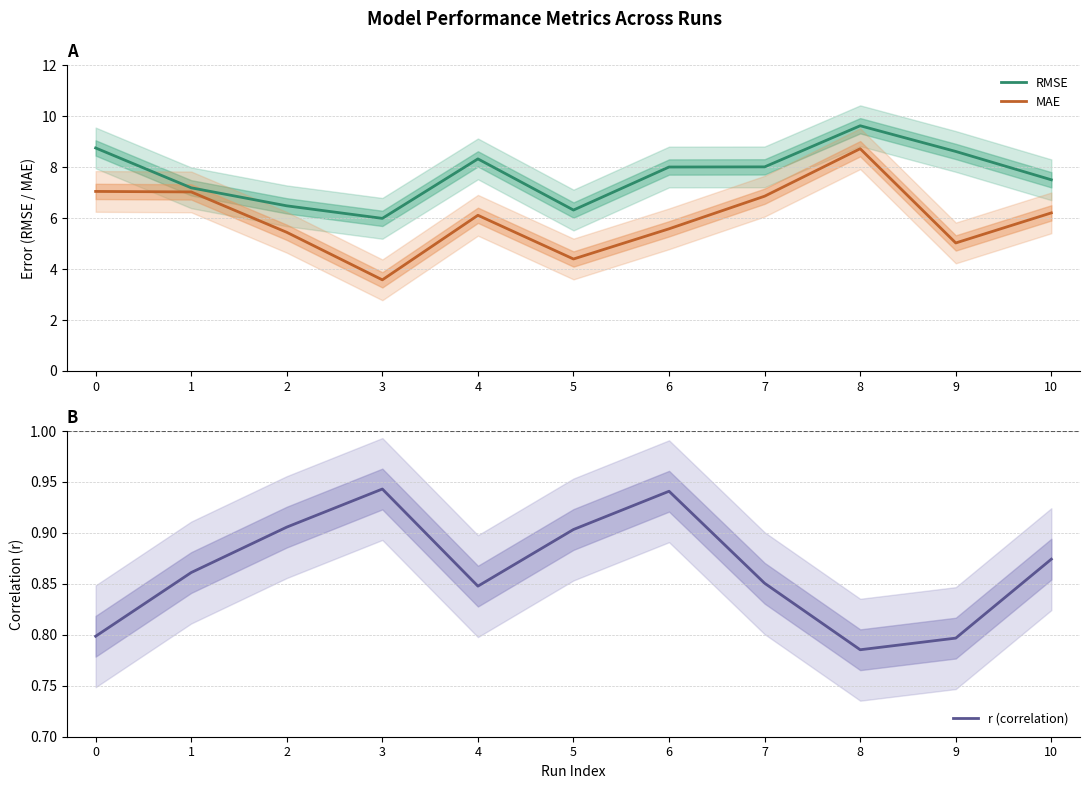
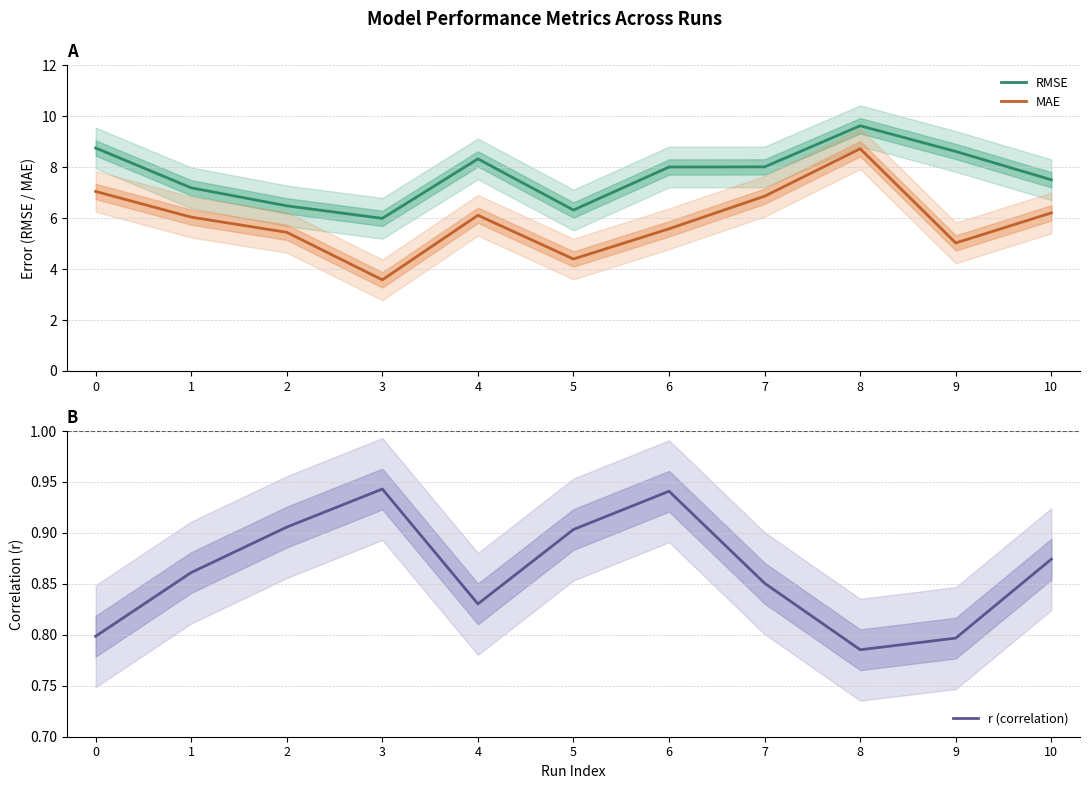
  {
    "A": {
      "MAE": {
        "0": 7.0,
-       "1": 7.0,
+       "1": 6.0,
        "2": 5.4,
        "3": 3.6,
        "4": 6.1,
        "5": 4.4,
        "6": 5.6,
        "7": 6.9,
        "8": 8.7,
        "9": 5.0,
        "10": 6.2
      }
    },
    "B": {
      "r (correlation)": {
        "0": 0.799,
        "1": 0.861,
        "2": 0.906,
        "3": 0.943,
-       "4": 0.848,
+       "4": 0.830,
        "5": 0.903,
        "6": 0.941,
        "7": 0.851,
        "8": 0.785,
        "9": 0.797,
        "10": 0.874
      }
    }
  }
